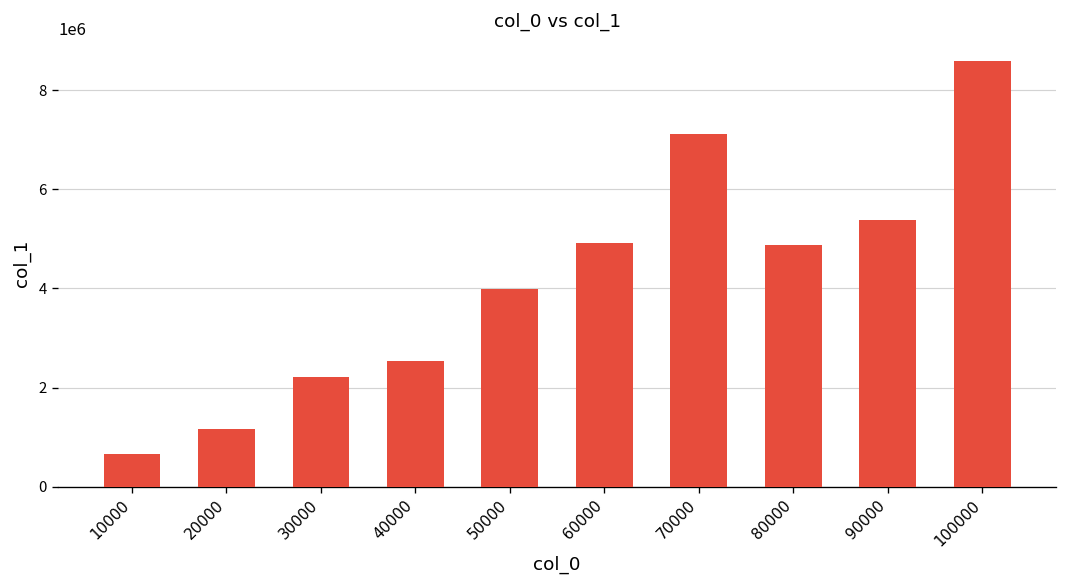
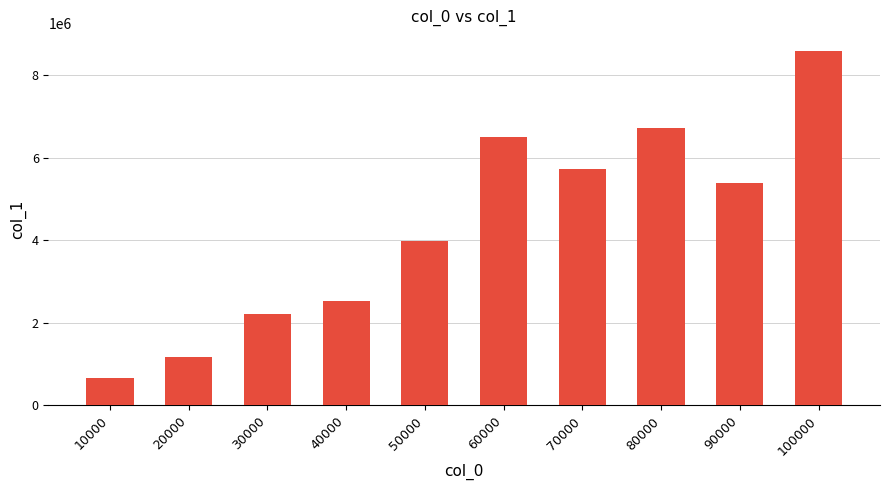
  {
    "10000": 700000,
    "20000": 1200000,
    "30000": 2200000,
    "40000": 2500000,
    "50000": 4000000,
-   "60000": 4900000,
-   "70000": 7100000,
-   "80000": 4900000,
+   "60000": 6500000,
+   "70000": 5700000,
+   "80000": 6700000,
    "90000": 5400000,
    "100000": 8600000
  }
